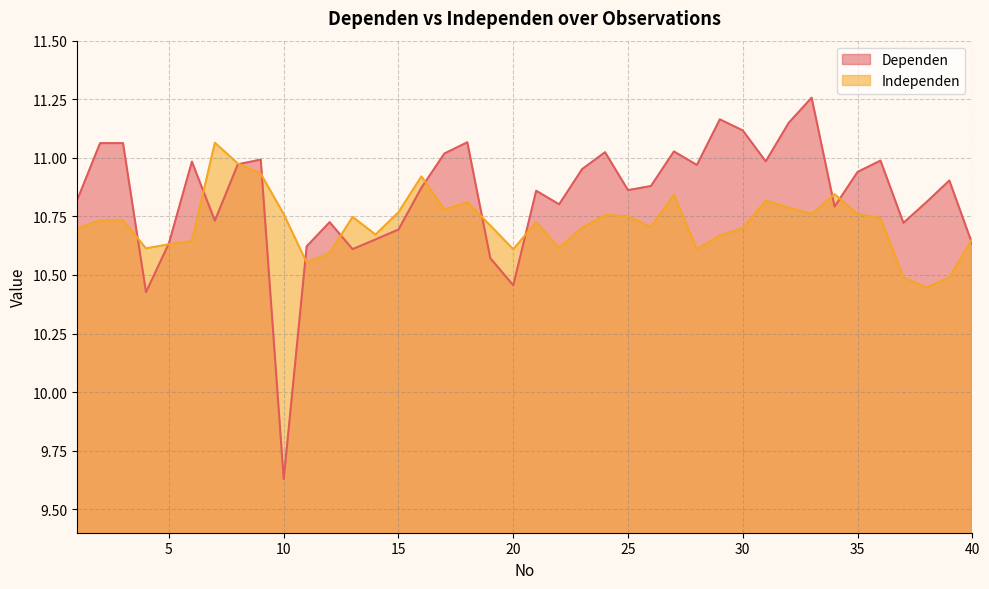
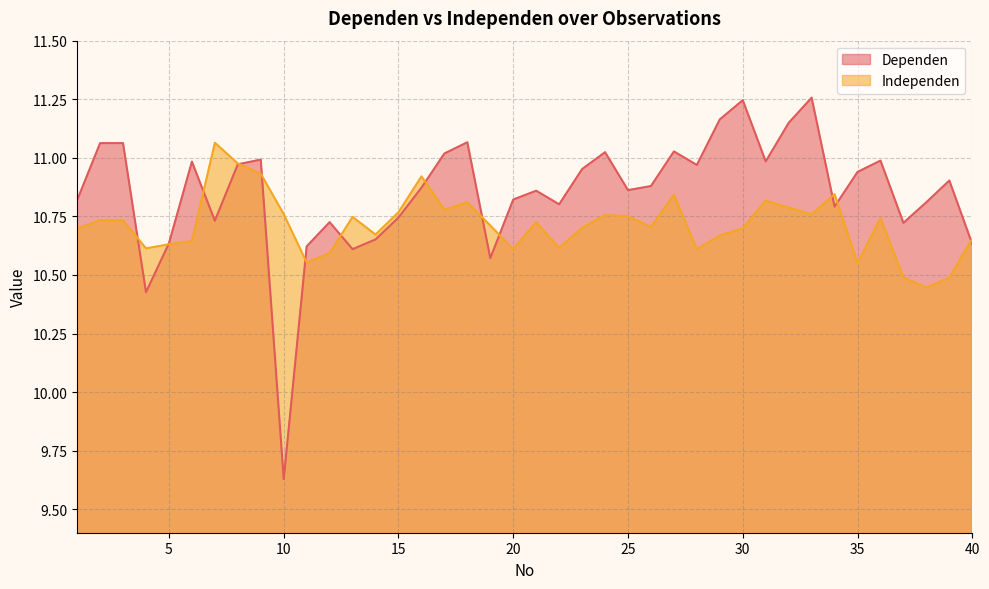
  {
    "Dependen": {
      "10": 9.63,
-     "15": 10.69,
-     "20": 10.46,
+     "15": 10.75,
+     "20": 10.82,
      "25": 10.86,
-     "30": 11.12,
+     "30": 11.25,
      "35": 10.94,
      "40": 10.63
    },
    "Independen": {
      "10": 10.76,
      "15": 10.77,
      "20": 10.61,
      "25": 10.75,
      "30": 10.70,
-     "35": 10.76,
+     "35": 10.55,
      "40": 10.65
    }
  }
